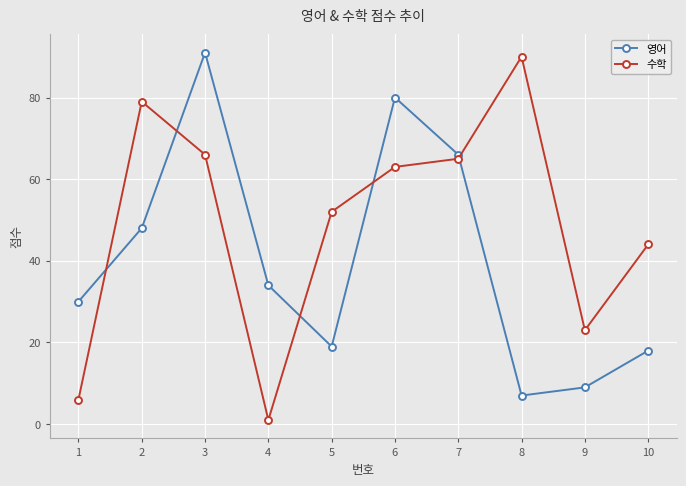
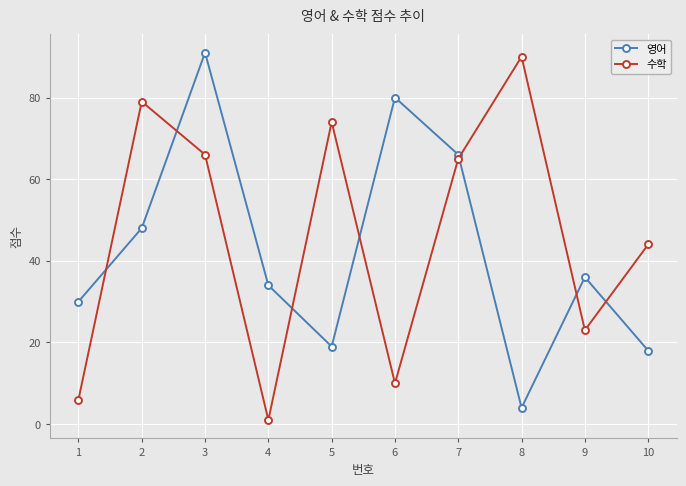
  {
    "영어": {
      "1": 30,
      "2": 48,
      "3": 91,
      "4": 34,
      "5": 19,
      "6": 80,
      "7": 66,
-     "8": 7,
-     "9": 9,
+     "8": 4,
+     "9": 36,
      "10": 18
    },
    "수학": {
      "1": 6,
      "2": 79,
      "3": 66,
      "4": 1,
-     "5": 52,
-     "6": 63,
+     "5": 74,
+     "6": 10,
      "7": 65,
      "8": 90,
      "9": 23,
      "10": 44
    }
  }
